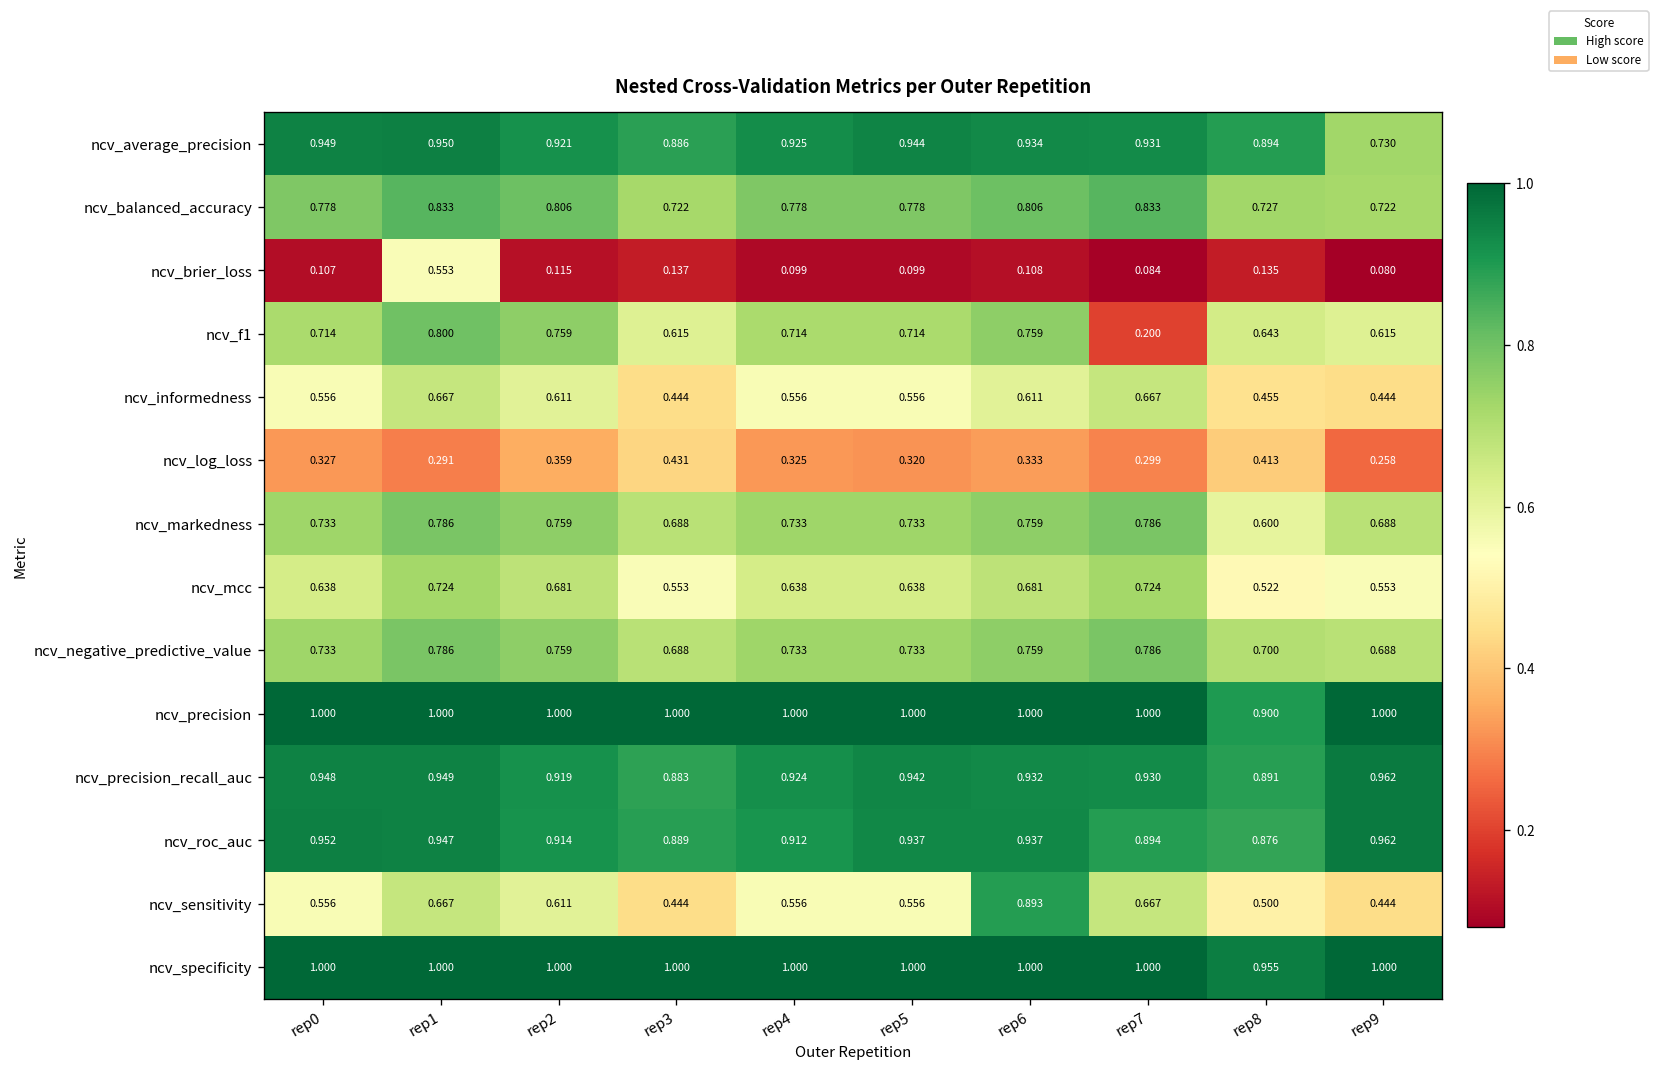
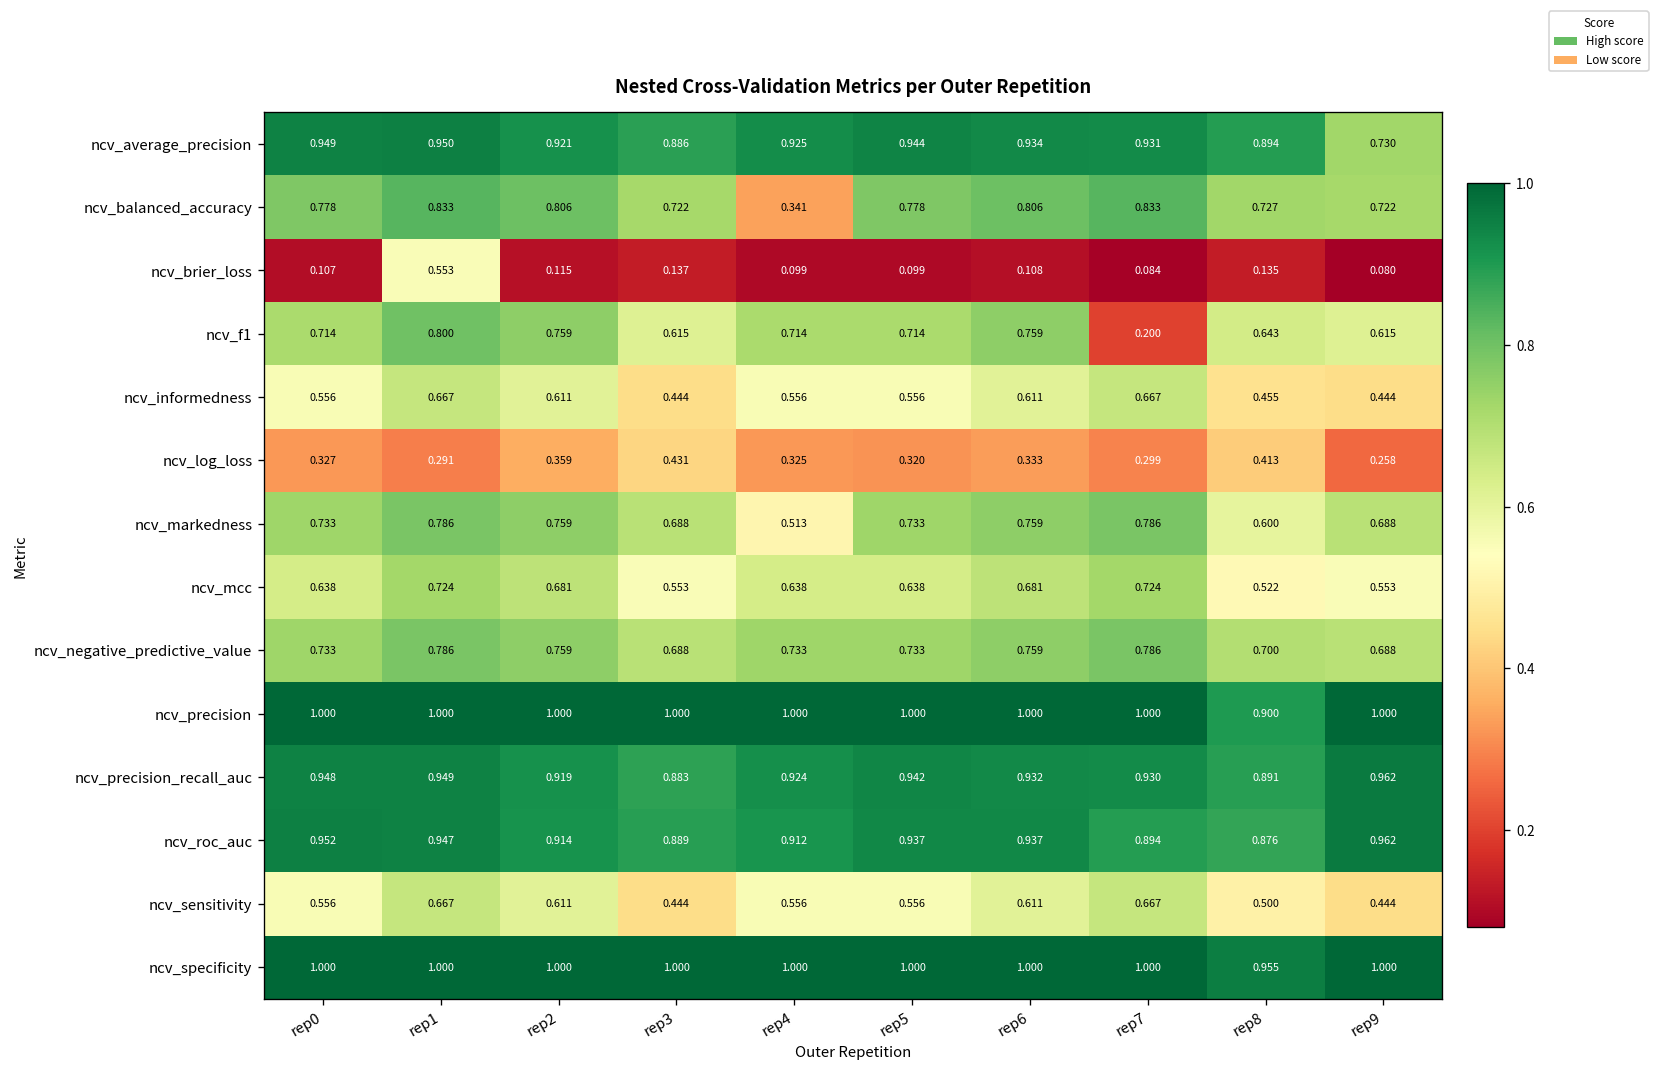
  {
    "ncv_average_precision": {
      "rep0": 0.949,
      "rep1": 0.950,
      "rep2": 0.921,
      "rep3": 0.886,
      "rep4": 0.925,
      "rep5": 0.944,
      "rep6": 0.934,
      "rep7": 0.931,
      "rep8": 0.894,
      "rep9": 0.730
    },
    "ncv_balanced_accuracy": {
      "rep0": 0.778,
      "rep1": 0.833,
      "rep2": 0.806,
      "rep3": 0.722,
-     "rep4": 0.778,
+     "rep4": 0.341,
      "rep5": 0.778,
      "rep6": 0.806,
      "rep7": 0.833,
      "rep8": 0.727,
      "rep9": 0.722
    },
    "ncv_brier_loss": {
      "rep0": 0.107,
      "rep1": 0.553,
      "rep2": 0.115,
      "rep3": 0.137,
      "rep4": 0.099,
      "rep5": 0.099,
      "rep6": 0.108,
      "rep7": 0.084,
      "rep8": 0.135,
      "rep9": 0.080
    },
    "ncv_f1": {
      "rep0": 0.714,
      "rep1": 0.800,
      "rep2": 0.759,
      "rep3": 0.615,
      "rep4": 0.714,
      "rep5": 0.714,
      "rep6": 0.759,
      "rep7": 0.200,
      "rep8": 0.643,
      "rep9": 0.615
    },
    "ncv_informedness": {
      "rep0": 0.556,
      "rep1": 0.667,
      "rep2": 0.611,
      "rep3": 0.444,
      "rep4": 0.556,
      "rep5": 0.556,
      "rep6": 0.611,
      "rep7": 0.667,
      "rep8": 0.455,
      "rep9": 0.444
    },
    "ncv_log_loss": {
      "rep0": 0.327,
      "rep1": 0.291,
      "rep2": 0.359,
      "rep3": 0.431,
      "rep4": 0.325,
      "rep5": 0.320,
      "rep6": 0.333,
      "rep7": 0.299,
      "rep8": 0.413,
      "rep9": 0.258
    },
    "ncv_markedness": {
      "rep0": 0.733,
      "rep1": 0.786,
      "rep2": 0.759,
      "rep3": 0.688,
-     "rep4": 0.733,
+     "rep4": 0.513,
      "rep5": 0.733,
      "rep6": 0.759,
      "rep7": 0.786,
      "rep8": 0.600,
      "rep9": 0.688
    },
    "ncv_mcc": {
      "rep0": 0.638,
      "rep1": 0.724,
      "rep2": 0.681,
      "rep3": 0.553,
      "rep4": 0.638,
      "rep5": 0.638,
      "rep6": 0.681,
      "rep7": 0.724,
      "rep8": 0.522,
      "rep9": 0.553
    },
    "ncv_negative_predictive_value": {
      "rep0": 0.733,
      "rep1": 0.786,
      "rep2": 0.759,
      "rep3": 0.688,
      "rep4": 0.733,
      "rep5": 0.733,
      "rep6": 0.759,
      "rep7": 0.786,
      "rep8": 0.700,
      "rep9": 0.688
    },
    "ncv_precision": {
      "rep0": 1.000,
      "rep1": 1.000,
      "rep2": 1.000,
      "rep3": 1.000,
      "rep4": 1.000,
      "rep5": 1.000,
      "rep6": 1.000,
      "rep7": 1.000,
      "rep8": 0.900,
      "rep9": 1.000
    },
    "ncv_precision_recall_auc": {
      "rep0": 0.948,
      "rep1": 0.949,
      "rep2": 0.919,
      "rep3": 0.883,
      "rep4": 0.924,
      "rep5": 0.942,
      "rep6": 0.932,
      "rep7": 0.930,
      "rep8": 0.891,
      "rep9": 0.962
    },
    "ncv_roc_auc": {
      "rep0": 0.952,
      "rep1": 0.947,
      "rep2": 0.914,
      "rep3": 0.889,
      "rep4": 0.912,
      "rep5": 0.937,
      "rep6": 0.937,
      "rep7": 0.894,
      "rep8": 0.876,
      "rep9": 0.962
    },
    "ncv_sensitivity": {
      "rep0": 0.556,
      "rep1": 0.667,
      "rep2": 0.611,
      "rep3": 0.444,
      "rep4": 0.556,
      "rep5": 0.556,
-     "rep6": 0.893,
+     "rep6": 0.611,
      "rep7": 0.667,
      "rep8": 0.500,
      "rep9": 0.444
    },
    "ncv_specificity": {
      "rep0": 1.000,
      "rep1": 1.000,
      "rep2": 1.000,
      "rep3": 1.000,
      "rep4": 1.000,
      "rep5": 1.000,
      "rep6": 1.000,
      "rep7": 1.000,
      "rep8": 0.955,
      "rep9": 1.000
    }
  }
